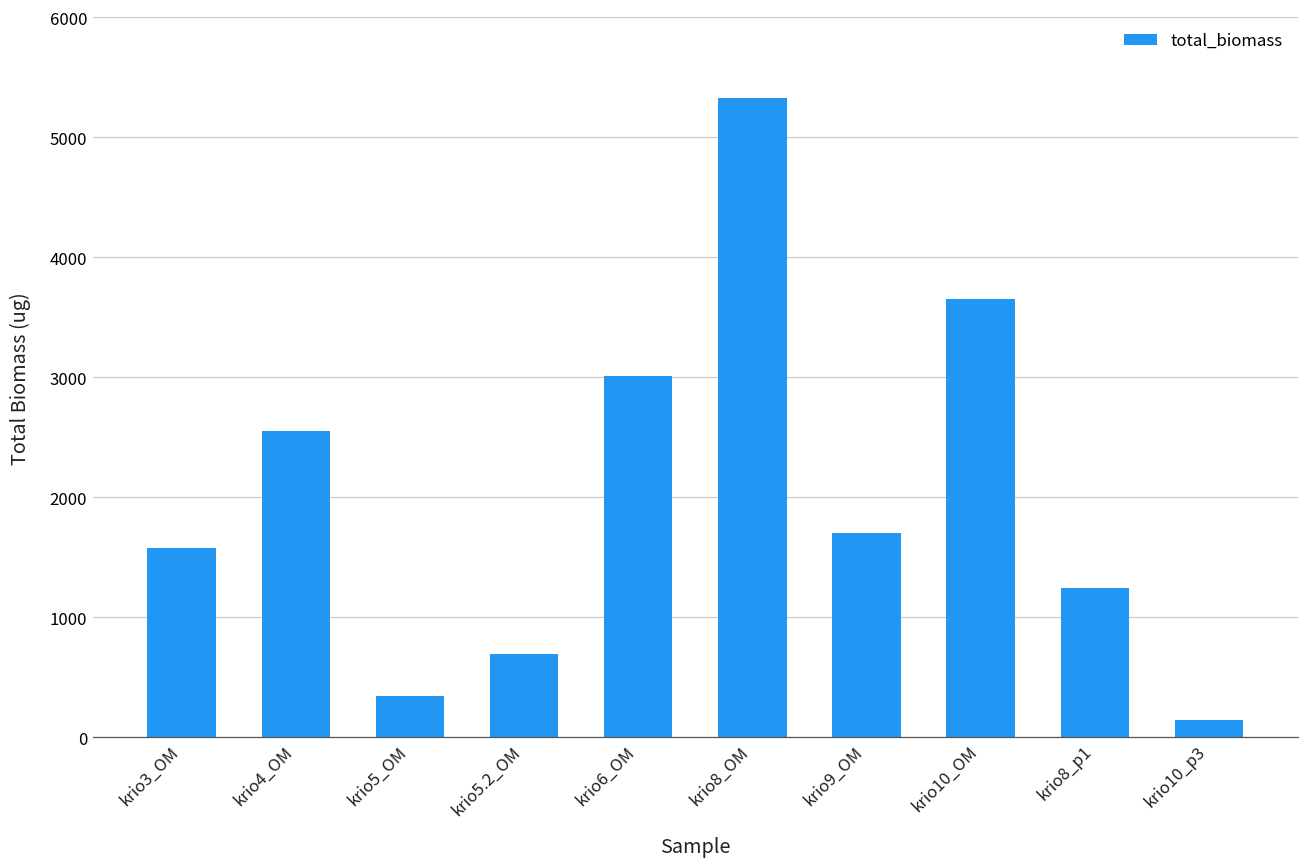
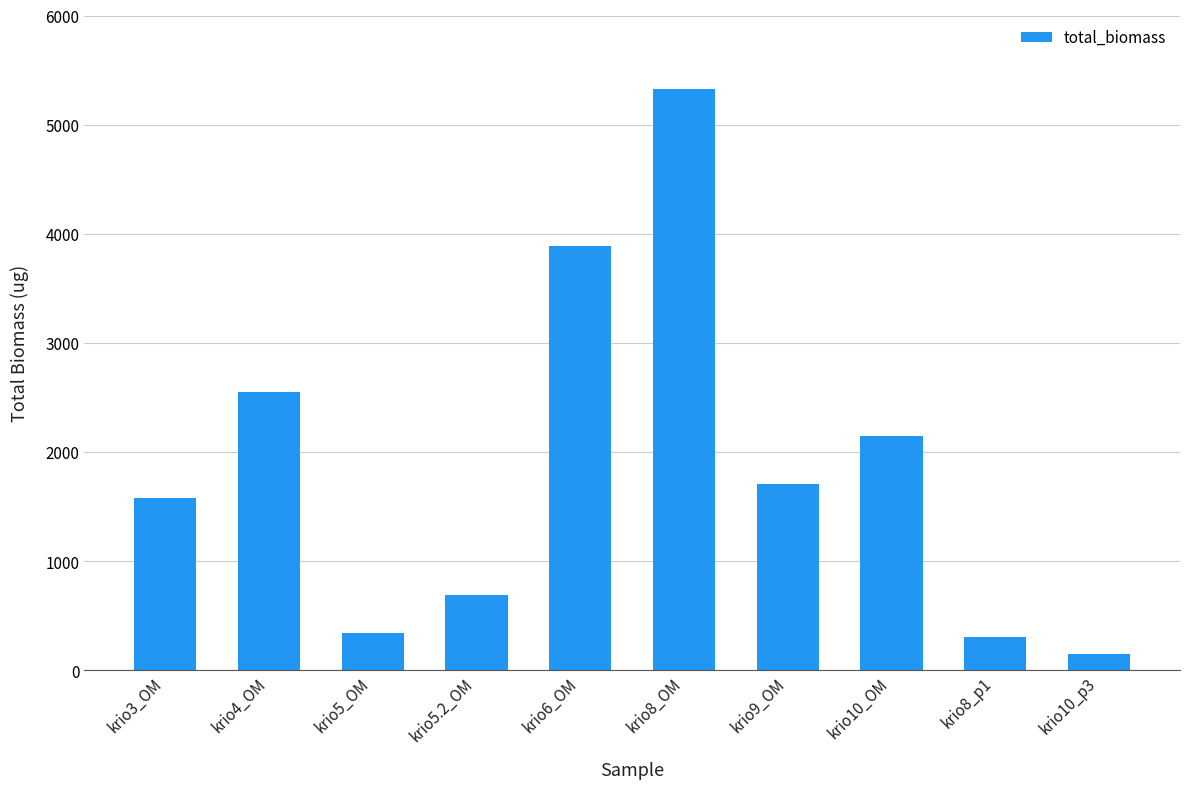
  {
    "krio3_OM": 1580,
    "krio4_OM": 2550,
    "krio5_OM": 340,
    "krio5.2_OM": 690,
-   "krio6_OM": 3010,
+   "krio6_OM": 3880,
    "krio8_OM": 5330,
    "krio9_OM": 1700,
-   "krio10_OM": 3650,
-   "krio8_p1": 1240,
+   "krio10_OM": 2140,
+   "krio8_p1": 300,
    "krio10_p3": 150
  }
